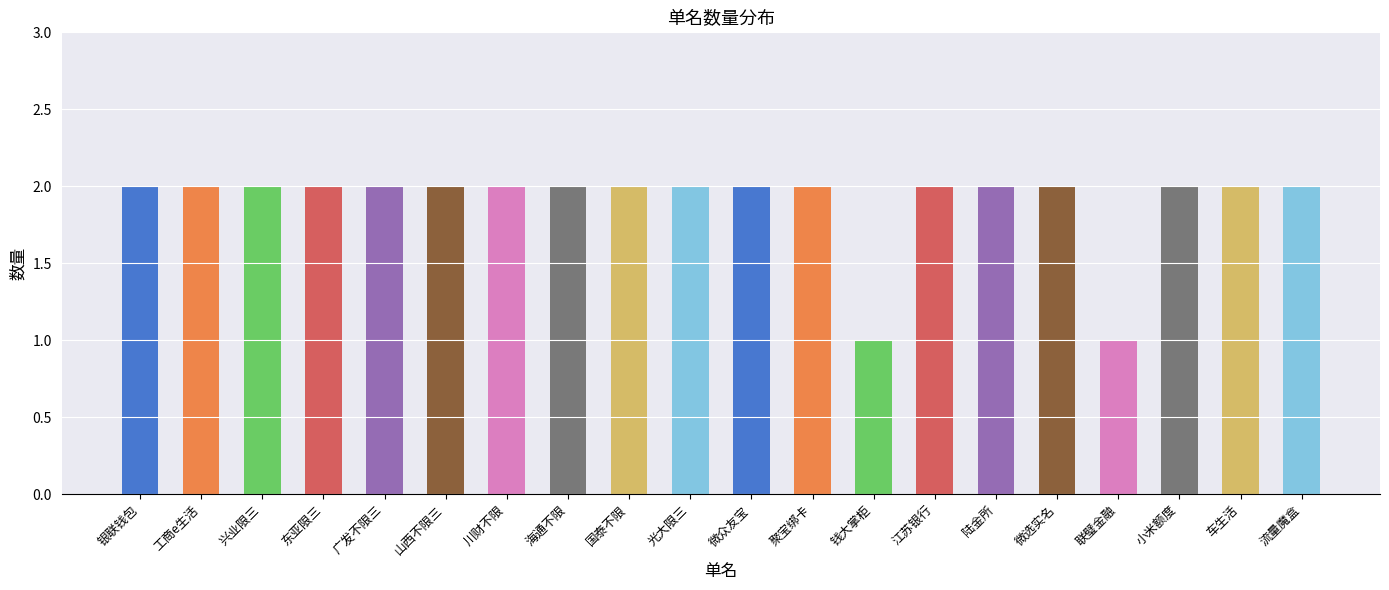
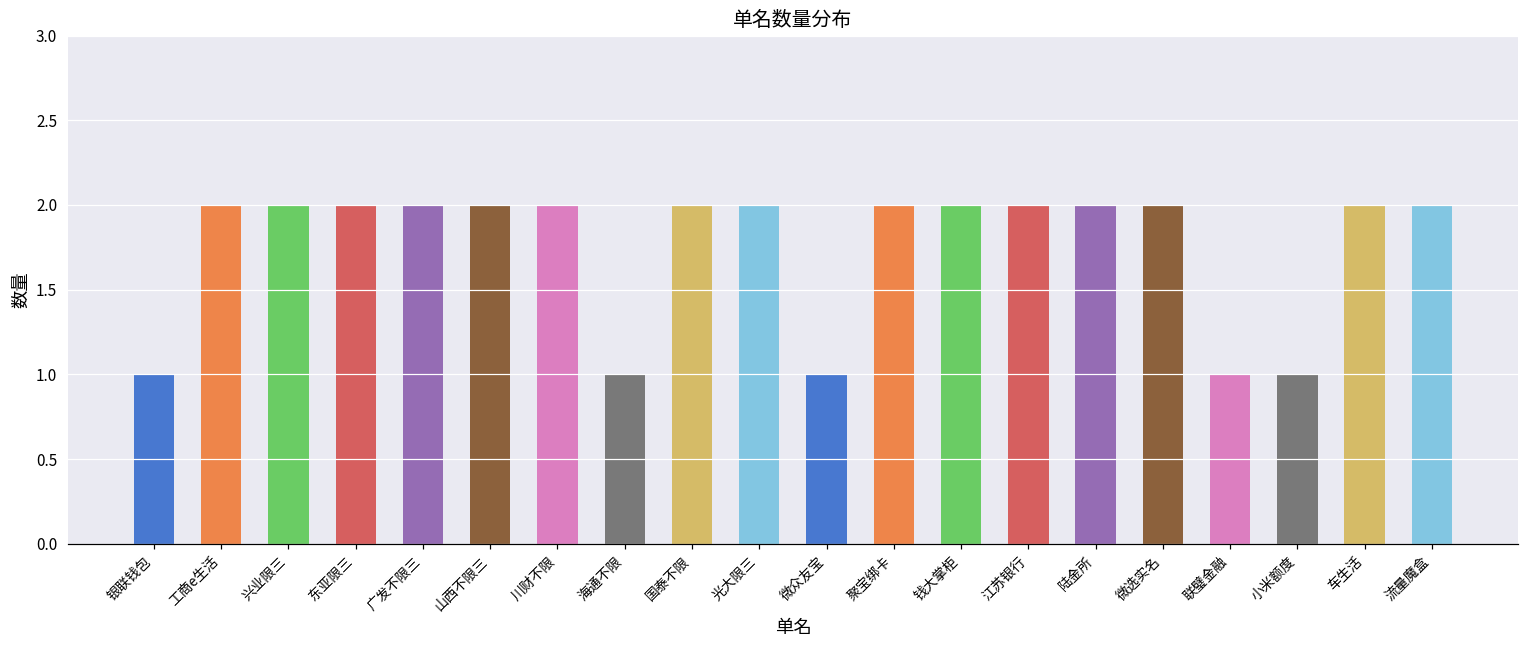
  {
-   "银联钱包": 2,
+   "银联钱包": 1,
    "工商e生活": 2,
    "兴业限三": 2,
    "东亚限三": 2,
    "广发不限三": 2,
    "山西不限三": 2,
    "川财不限": 2,
-   "海通不限": 2,
+   "海通不限": 1,
    "国泰不限": 2,
    "光大限三": 2,
-   "微众友宝": 2,
+   "微众友宝": 1,
    "聚宝绑卡": 2,
-   "钱大掌柜": 1,
+   "钱大掌柜": 2,
    "江苏银行": 2,
    "陆金所": 2,
    "微选实名": 2,
    "联璧金融": 1,
-   "小米额度": 2,
+   "小米额度": 1,
    "车生活": 2,
    "流量魔盒": 2
  }
